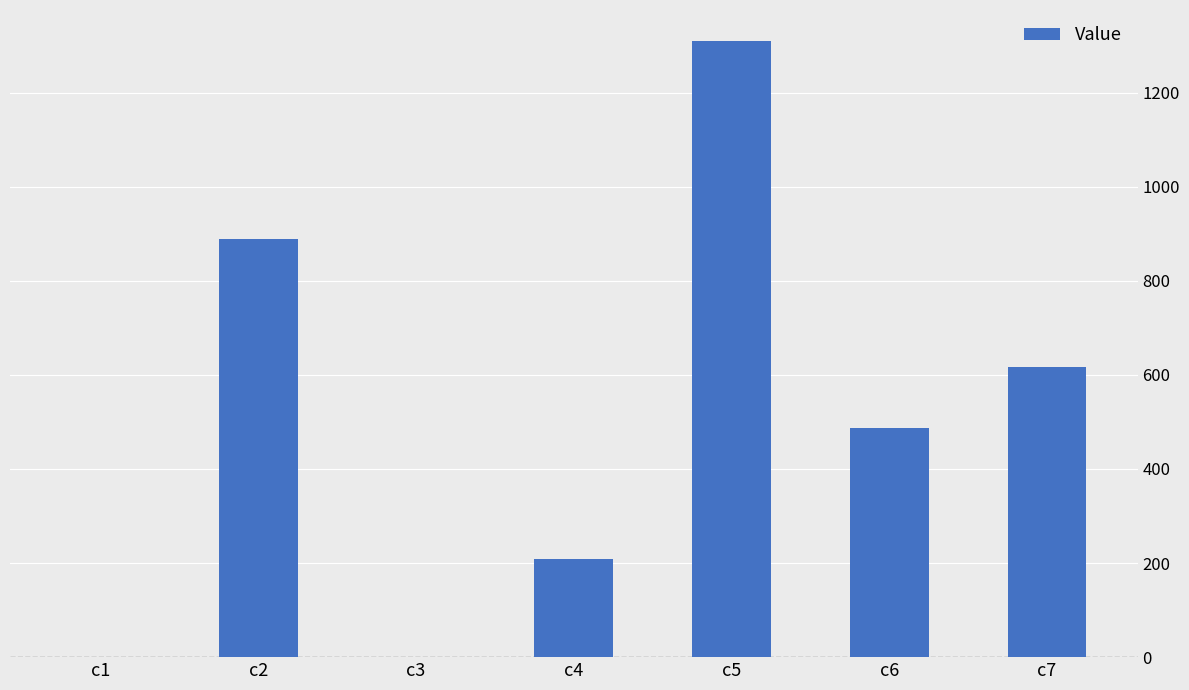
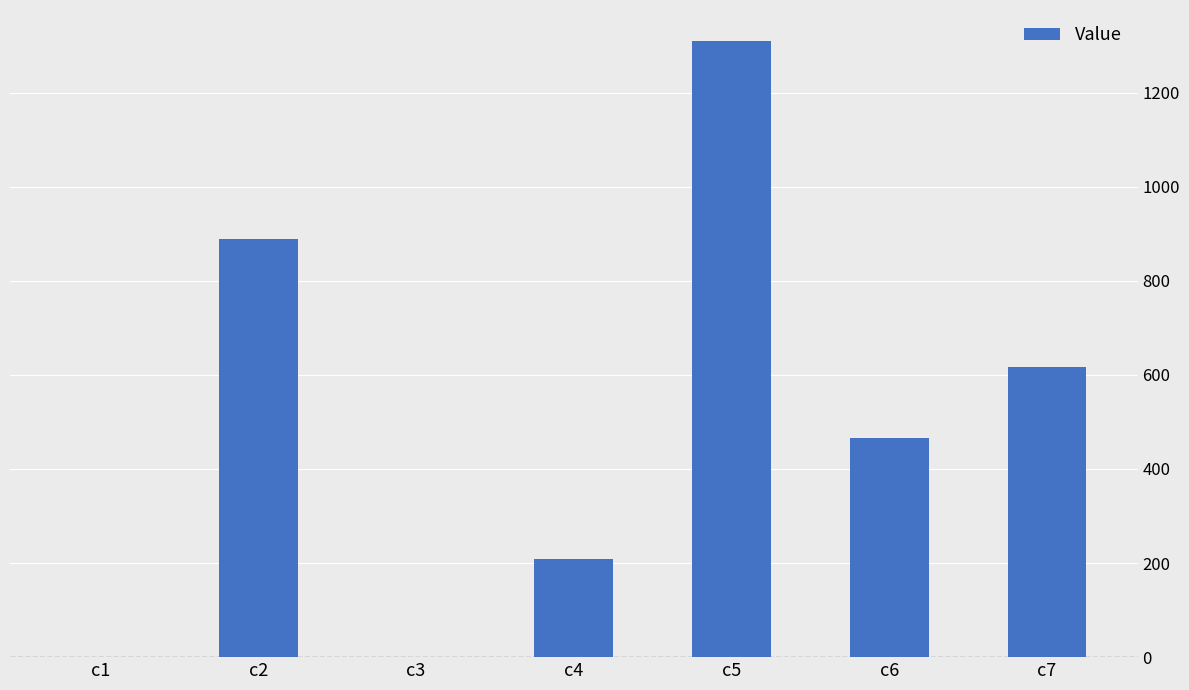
  {
    "c2": 890,
    "c4": 210,
    "c5": 1310,
-   "c6": 490,
+   "c6": 470,
    "c7": 620
  }
